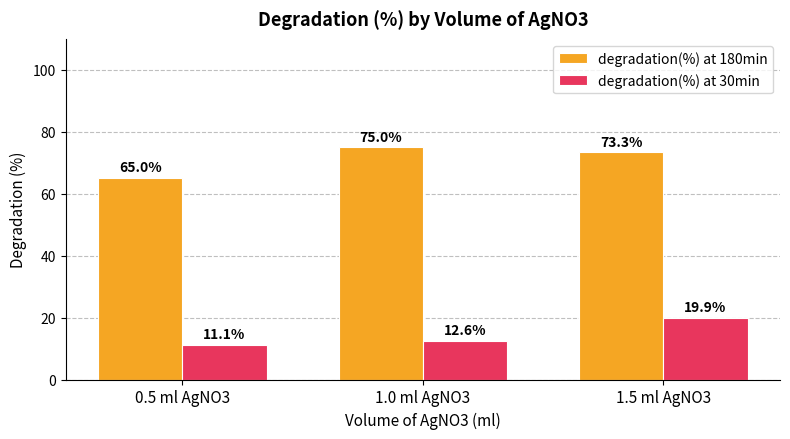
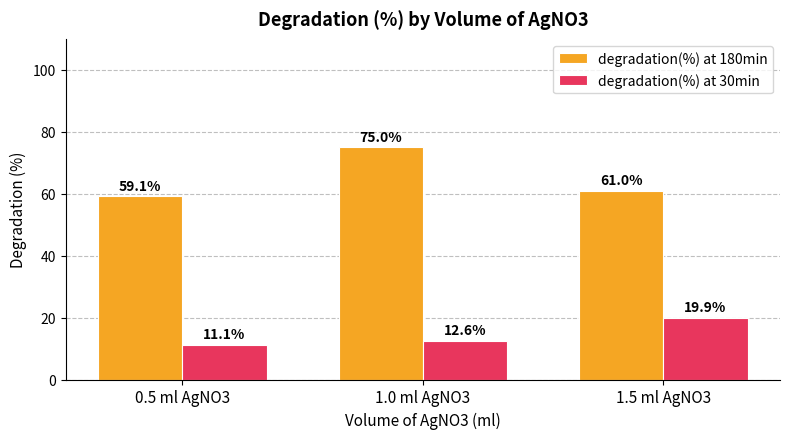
  {
    "degradation(%) at 180min": {
-     "0.5 ml AgNO3": "65.0%",
+     "0.5 ml AgNO3": "59.1%",
      "1.0 ml AgNO3": "75.0%",
-     "1.5 ml AgNO3": "73.3%"
+     "1.5 ml AgNO3": "61.0%"
    },
    "degradation(%) at 30min": {
      "0.5 ml AgNO3": "11.1%",
      "1.0 ml AgNO3": "12.6%",
      "1.5 ml AgNO3": "19.9%"
    }
  }
